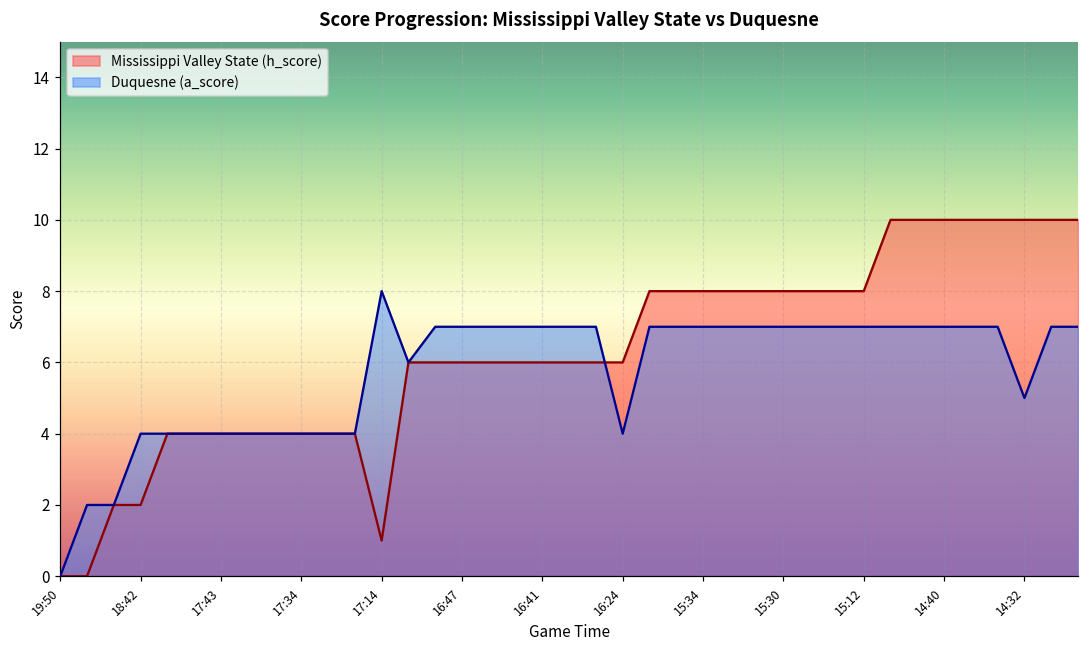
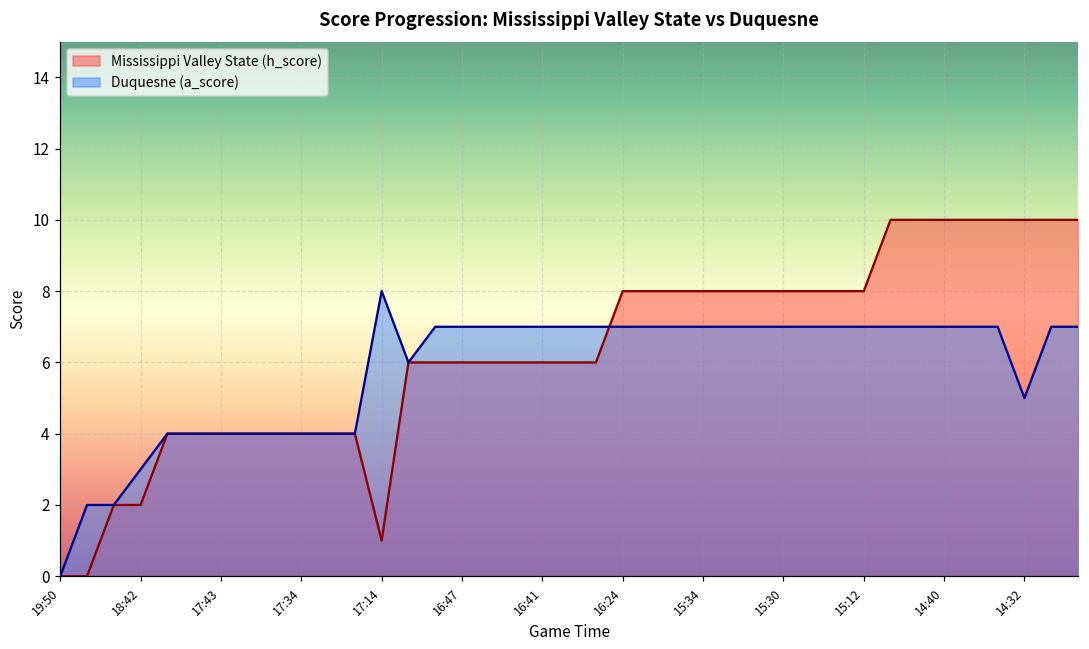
  {
    "Mississippi Valley State (h_score)": {
      "18:42": 2,
      "17:14": 1,
-     "16:24": 6,
+     "16:24": 8,
      "14:32": 10
    },
    "Duquesne (a_score)": {
-     "18:42": 4,
+     "18:42": 3,
      "17:14": 8,
-     "16:24": 4,
+     "16:24": 7,
      "14:32": 5
    }
  }
